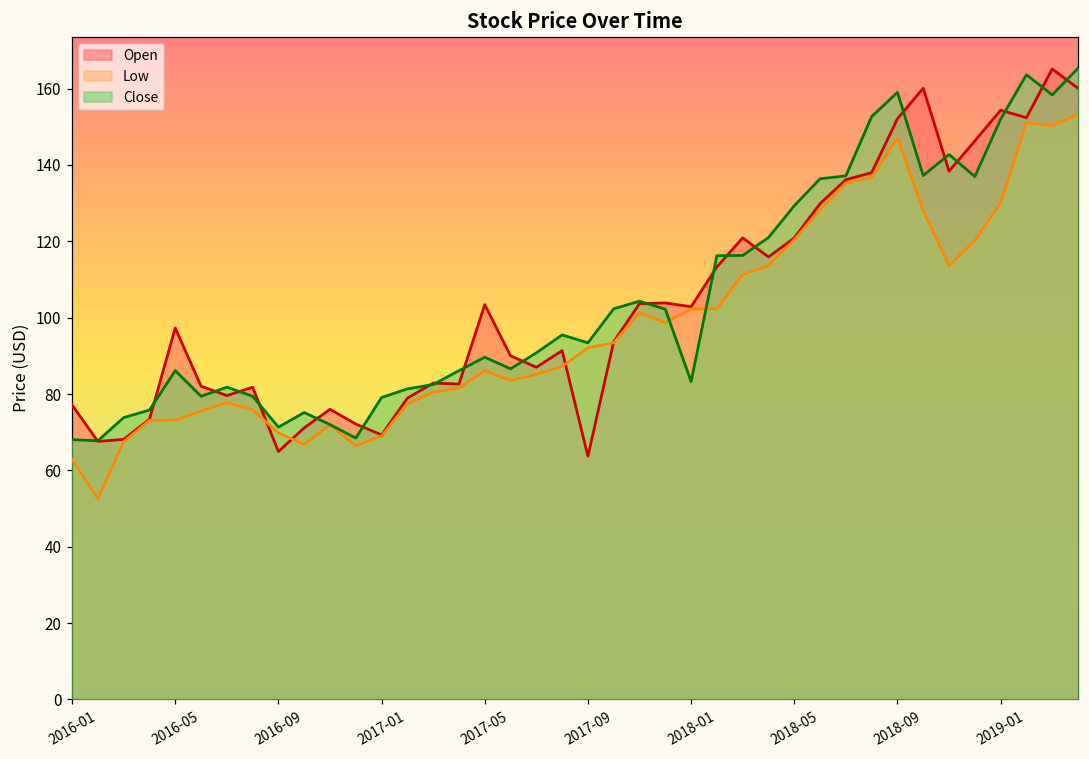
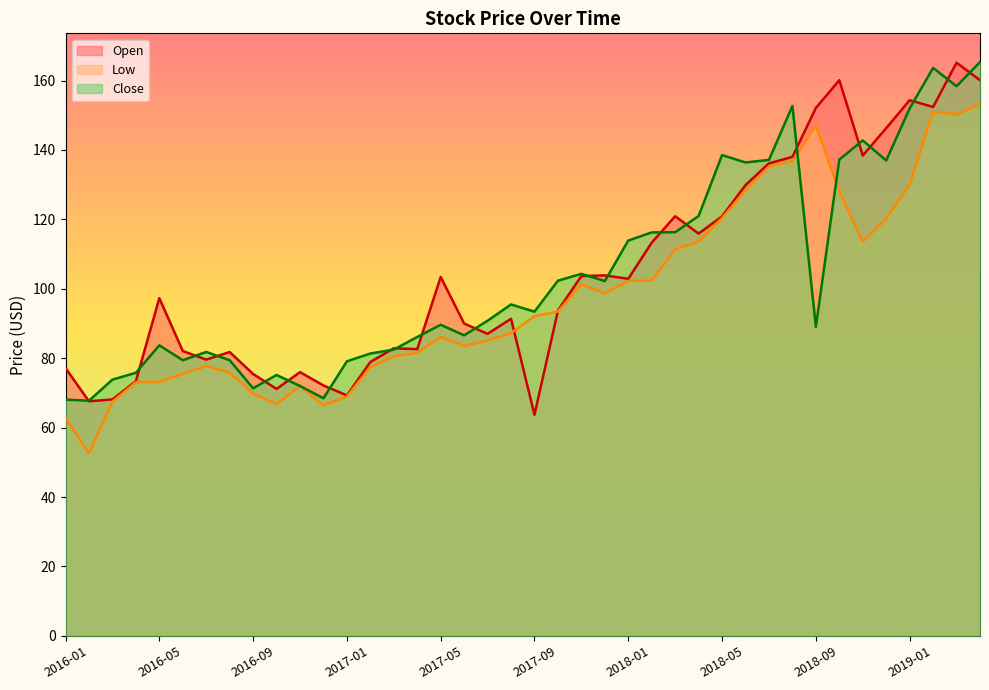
  {
    "Open": {
      "2016-01": 77,
      "2016-05": 97,
-     "2016-09": 65,
+     "2016-09": 75,
      "2017-05": 103,
      "2017-09": 64,
      "2018-09": 152,
      "2019-01": 154
    },
    "Low": {
      "2016-01": 63,
      "2016-05": 73,
      "2016-09": 70,
      "2017-05": 86,
      "2017-09": 92,
      "2018-09": 147,
      "2019-01": 130
    },
    "Close": {
      "2016-01": 68,
-     "2016-05": 86,
+     "2016-05": 84,
      "2016-09": 71,
      "2017-01": 79,
      "2017-05": 90,
      "2017-09": 93,
-     "2018-01": 83,
-     "2018-05": 129,
-     "2018-09": 159,
+     "2018-01": 114,
+     "2018-05": 139,
+     "2018-09": 89,
      "2019-01": 152
    }
  }
